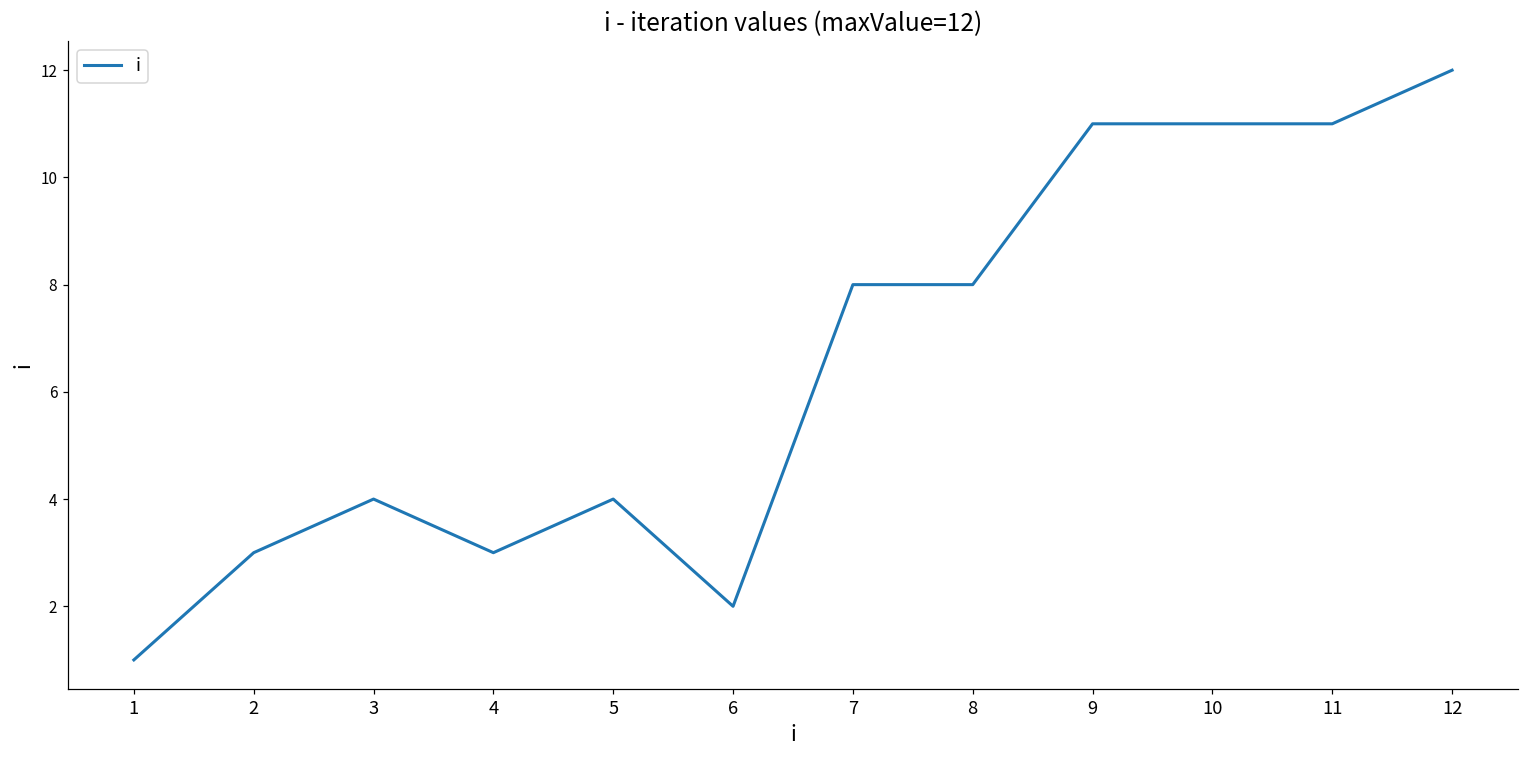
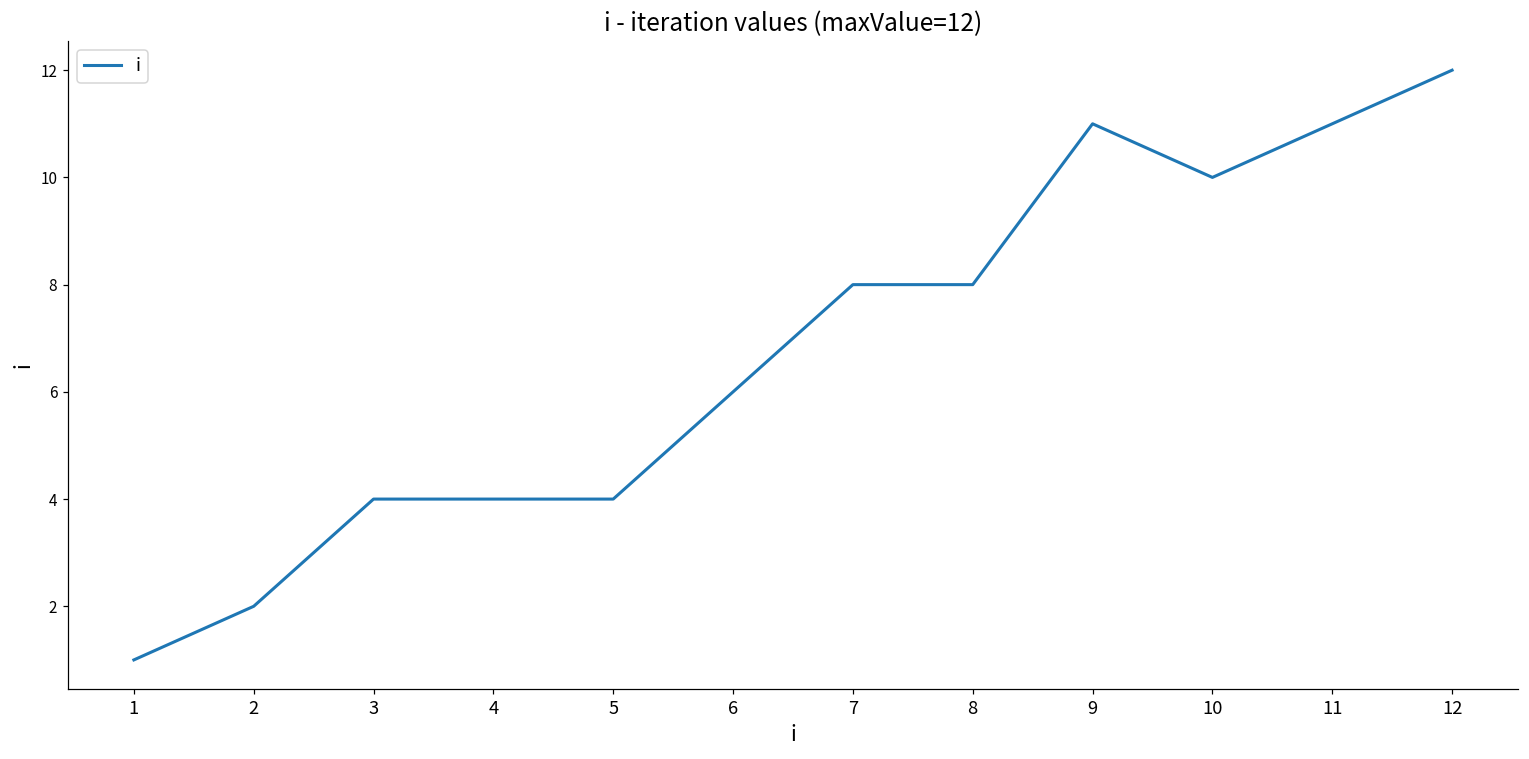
  {
    "1": 1,
-   "2": 3,
+   "2": 2,
    "3": 4,
-   "4": 3,
+   "4": 4,
    "5": 4,
-   "6": 2,
+   "6": 6,
    "7": 8,
    "8": 8,
    "9": 11,
-   "10": 11,
+   "10": 10,
    "11": 11,
    "12": 12
  }
